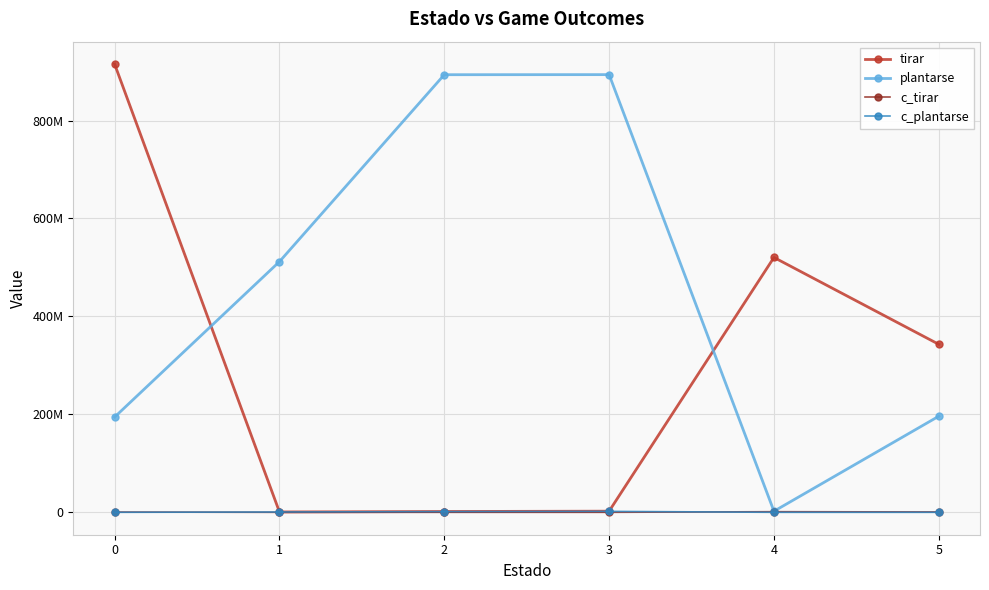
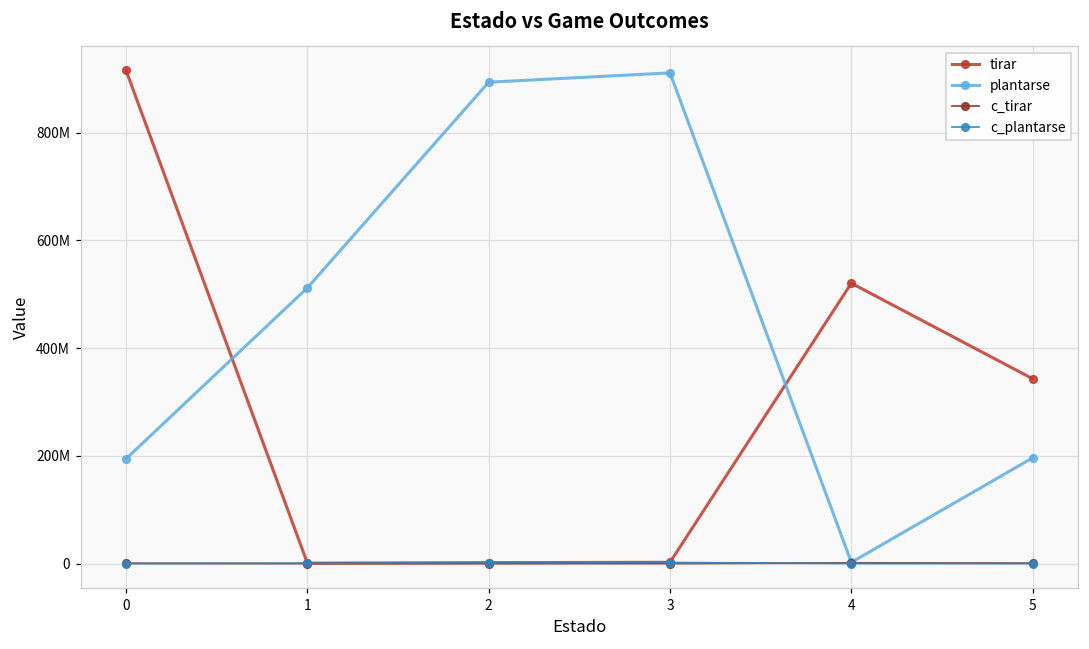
  {
    "plantarse": {
      "0": 190000000,
      "1": 510000000,
      "2": 890000000,
-     "3": 890000000,
+     "3": 910000000,
      "5": 200000000
    }
  }
